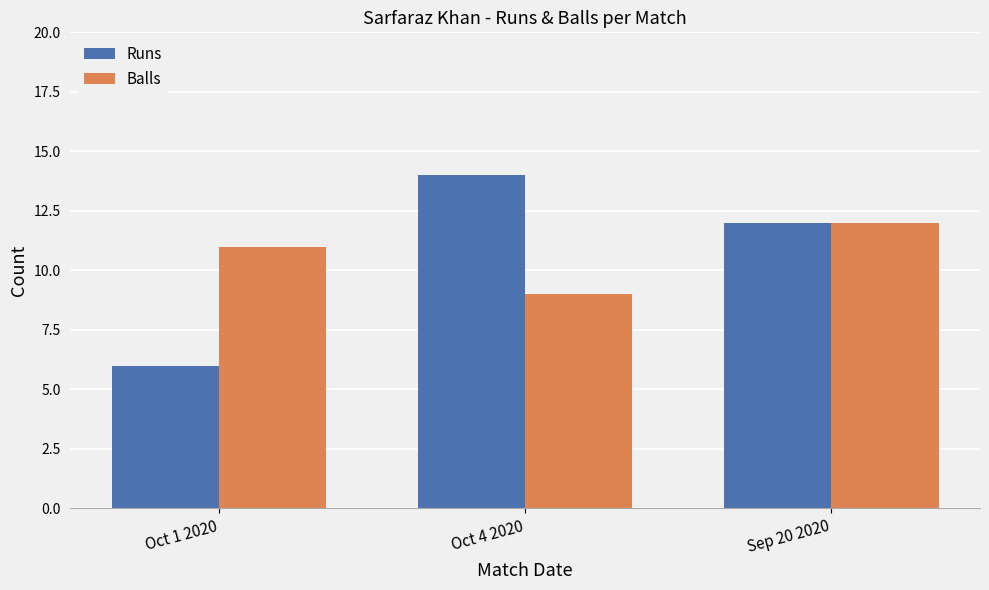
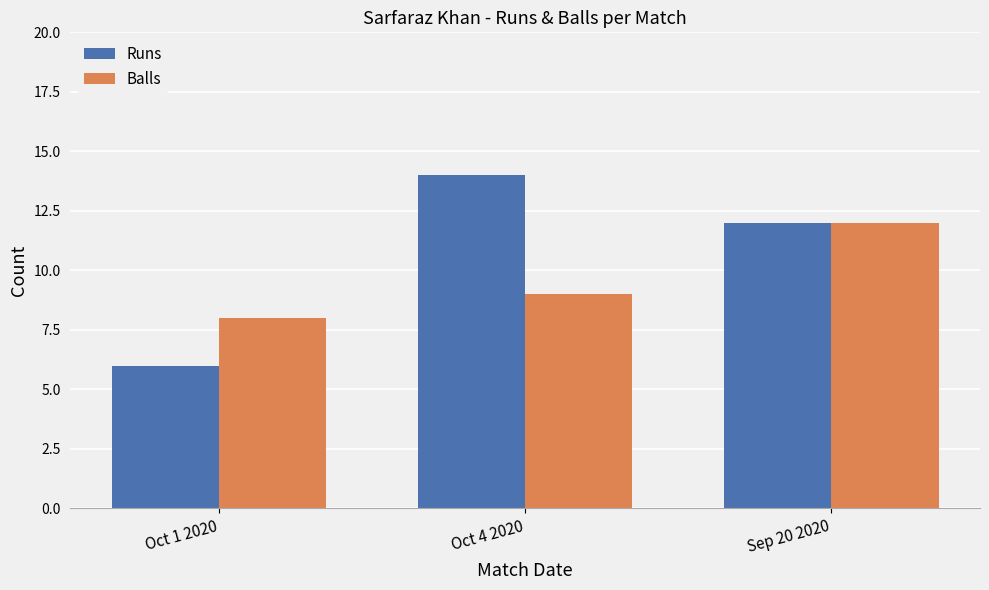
  {
    "Runs": {
      "Oct 1 2020": 6,
      "Oct 4 2020": 14,
      "Sep 20 2020": 12
    },
    "Balls": {
-     "Oct 1 2020": 11,
+     "Oct 1 2020": 8,
      "Oct 4 2020": 9,
      "Sep 20 2020": 12
    }
  }
